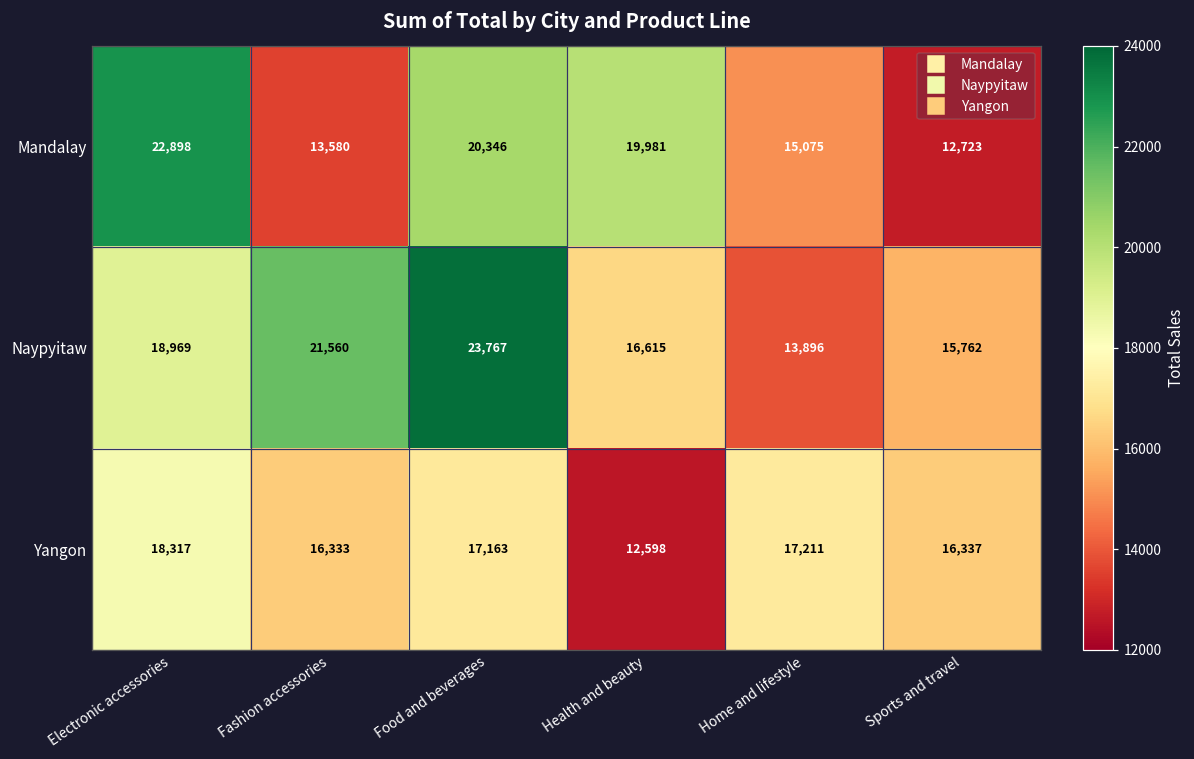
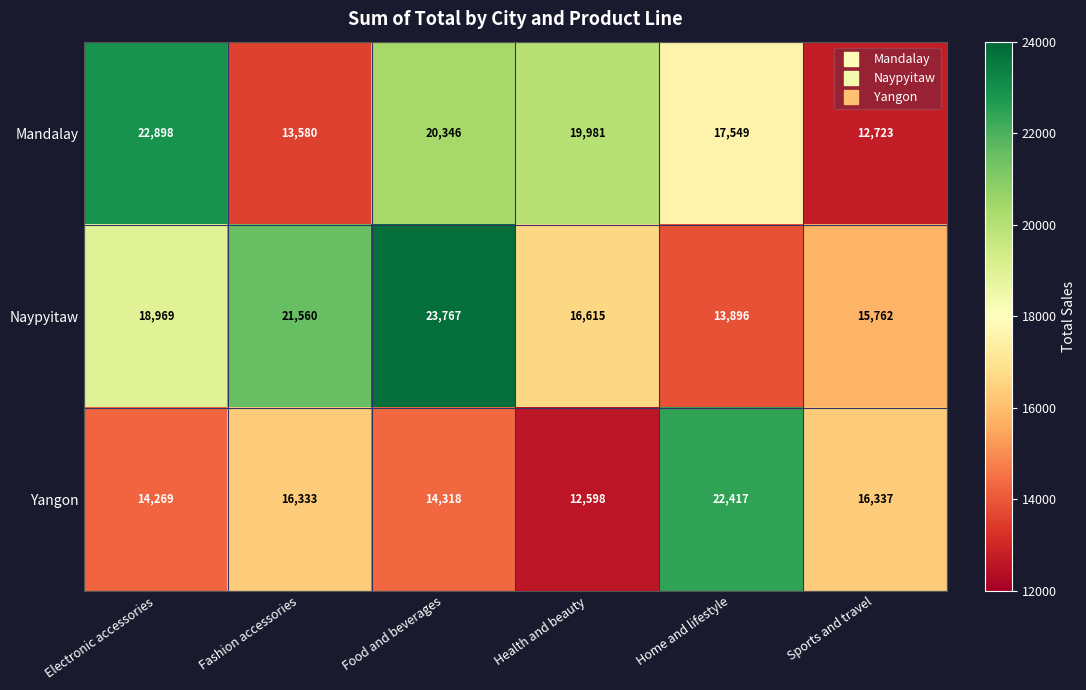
  {
    "Mandalay": {
      "Electronic accessories": "22,898",
      "Fashion accessories": "13,580",
      "Food and beverages": "20,346",
      "Health and beauty": "19,981",
-     "Home and lifestyle": "15,075",
+     "Home and lifestyle": "17,549",
      "Sports and travel": "12,723"
    },
    "Naypyitaw": {
      "Electronic accessories": "18,969",
      "Fashion accessories": "21,560",
      "Food and beverages": "23,767",
      "Health and beauty": "16,615",
      "Home and lifestyle": "13,896",
      "Sports and travel": "15,762"
    },
    "Yangon": {
-     "Electronic accessories": "18,317",
+     "Electronic accessories": "14,269",
      "Fashion accessories": "16,333",
-     "Food and beverages": "17,163",
+     "Food and beverages": "14,318",
      "Health and beauty": "12,598",
-     "Home and lifestyle": "17,211",
+     "Home and lifestyle": "22,417",
      "Sports and travel": "16,337"
    }
  }
